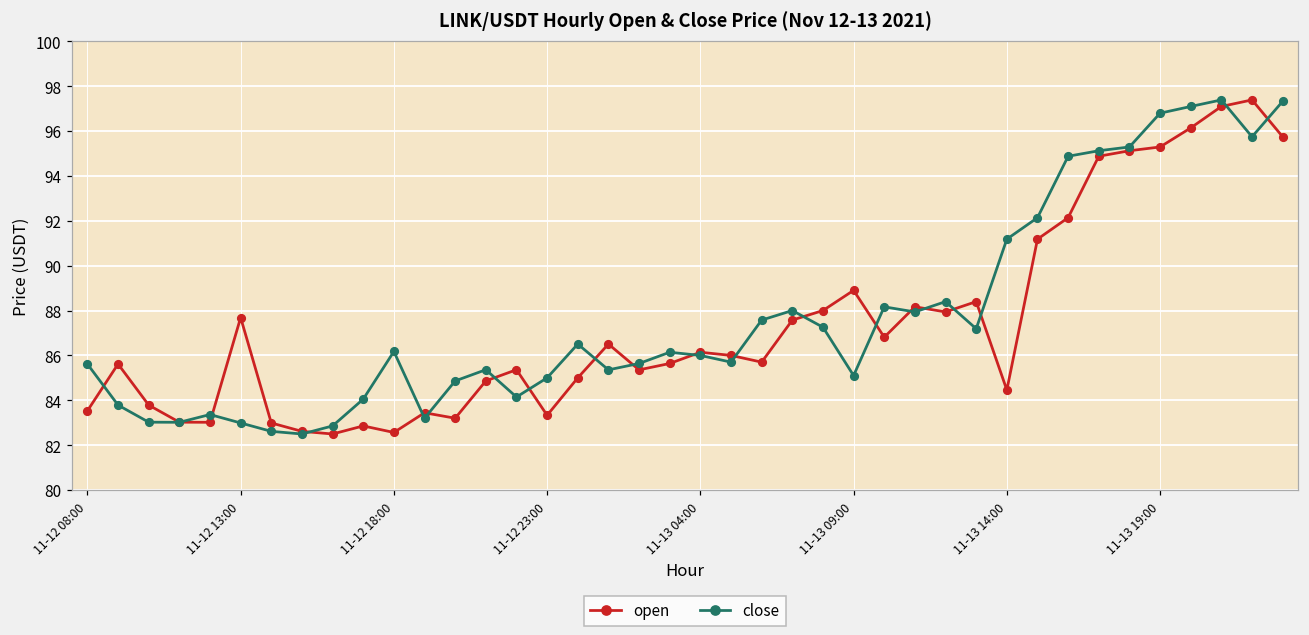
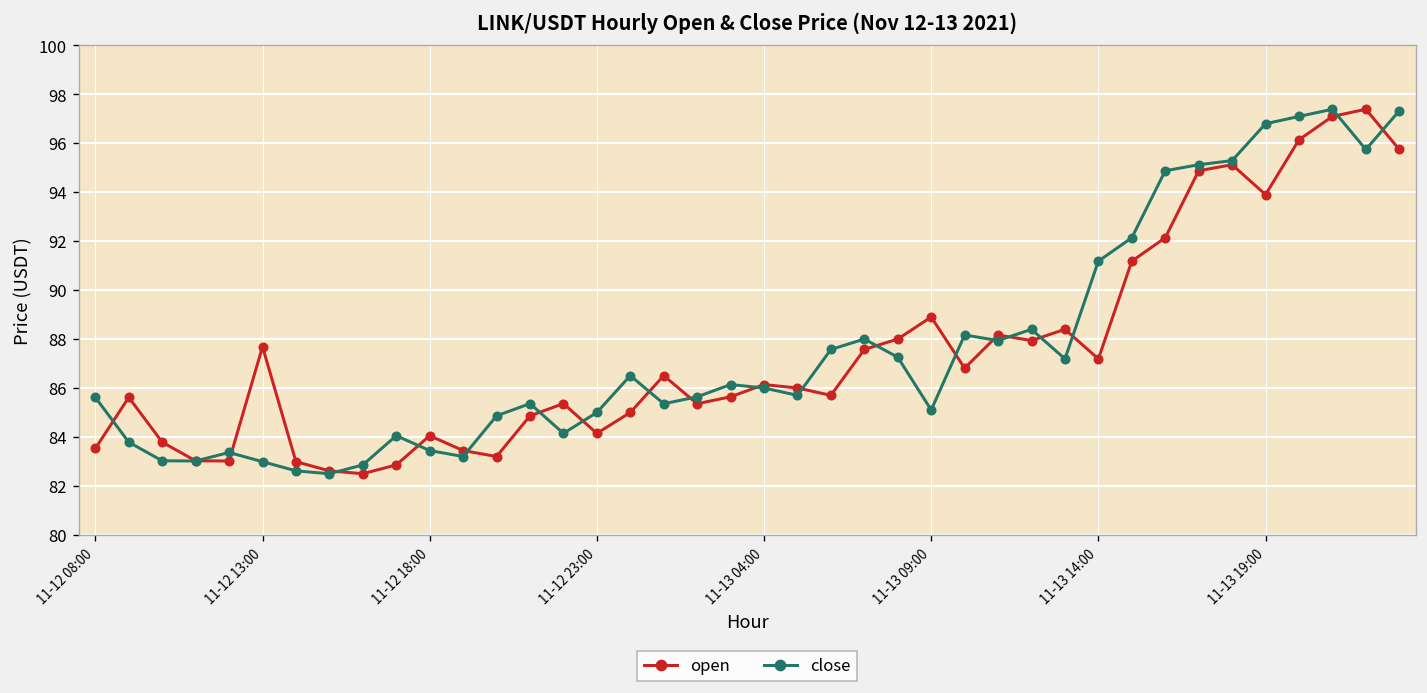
  {
    "open": {
      "11-12 08:00": 83.5,
      "11-12 13:00": 87.7,
-     "11-12 18:00": 82.6,
-     "11-12 23:00": 83.3,
+     "11-12 18:00": 84.1,
+     "11-12 23:00": 84.1,
      "11-13 04:00": 86.1,
      "11-13 09:00": 88.9,
-     "11-13 14:00": 84.5,
-     "11-13 19:00": 95.3
+     "11-13 14:00": 87.2,
+     "11-13 19:00": 93.9
    },
    "close": {
      "11-12 08:00": 85.6,
      "11-12 13:00": 83.0,
-     "11-12 18:00": 86.2,
+     "11-12 18:00": 83.4,
      "11-12 23:00": 85.0,
      "11-13 04:00": 86.0,
      "11-13 09:00": 85.1,
      "11-13 14:00": 91.2,
      "11-13 19:00": 96.8
    }
  }
